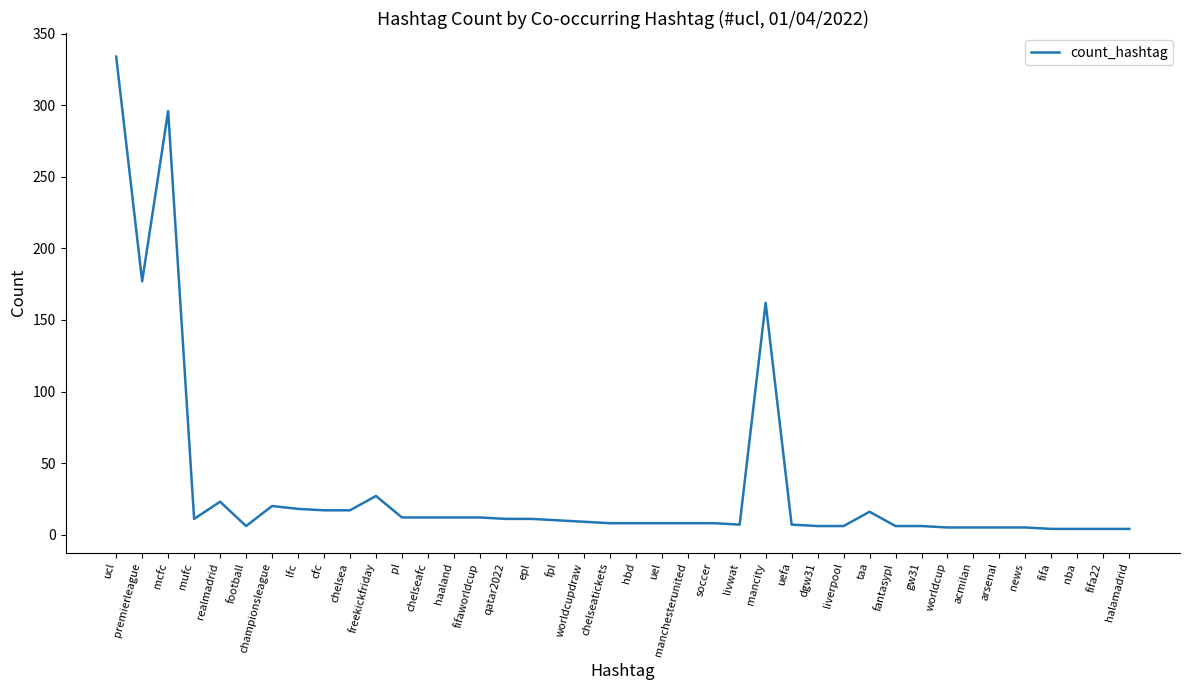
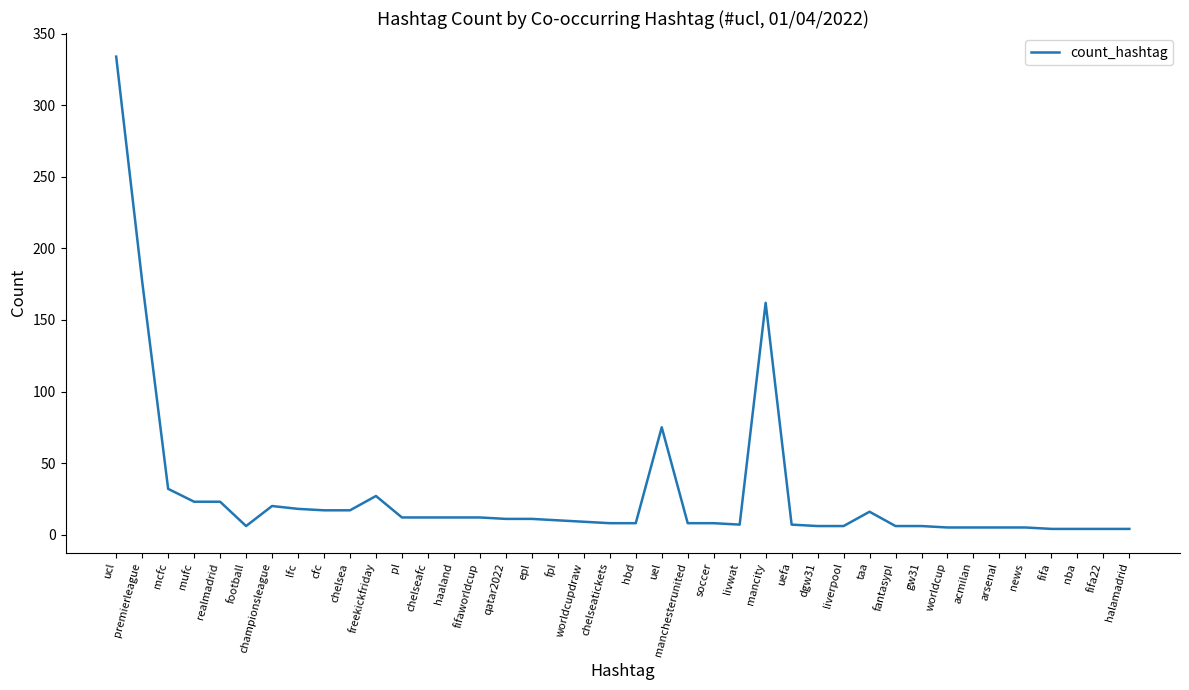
  {
    "ucl": 334,
    "premierleague": 177,
-   "mcfc": 296,
-   "mufc": 11,
+   "mcfc": 32,
+   "mufc": 23,
    "realmadrid": 23,
    "football": 6,
    "championsleague": 20,
    "lfc": 18,
    "cfc": 17,
    "chelsea": 17,
    "freekickfriday": 27,
    "pl": 12,
    "chelseafc": 12,
    "haaland": 12,
    "fifaworldcup": 12,
    "qatar2022": 11,
    "epl": 11,
    "fpl": 10,
    "worldcupdraw": 9,
    "chelseatickets": 8,
    "hbd": 8,
-   "uel": 8,
+   "uel": 75,
    "manchesterunited": 8,
    "soccer": 8,
    "livwat": 7,
    "mancity": 162,
    "uefa": 7,
    "dgw31": 6,
    "liverpool": 6,
    "taa": 16,
    "fantasypl": 6,
    "gw31": 6,
    "worldcup": 5,
    "acmilan": 5,
    "arsenal": 5,
    "news": 5,
    "fifa": 4,
    "nba": 4,
    "fifa22": 4,
    "halamadrid": 4
  }
